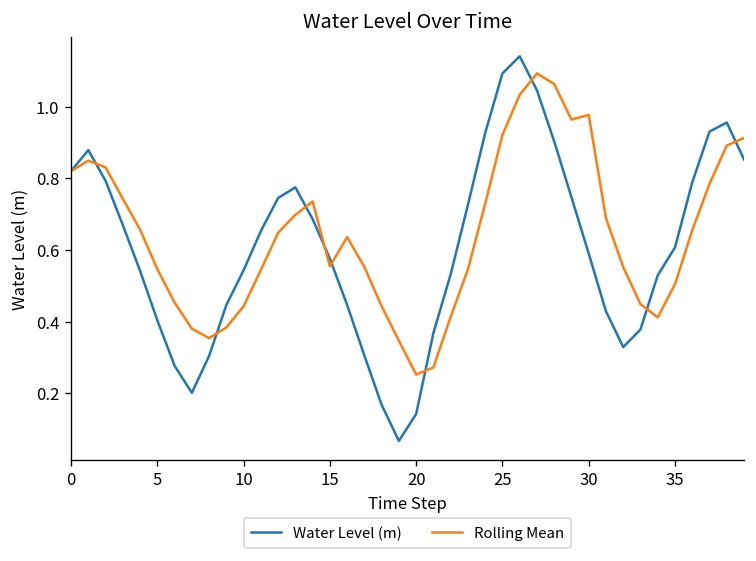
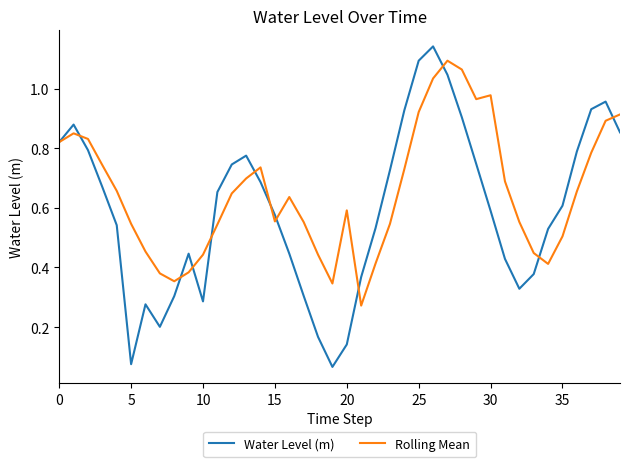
  {
    "Water Level (m)": {
-     "5": 0.40,
-     "10": 0.54,
+     "5": 0.08,
+     "10": 0.29,
      "15": 0.58,
      "20": 0.14,
      "25": 1.09,
      "30": 0.59,
      "35": 0.61
    },
    "Rolling Mean": {
      "5": 0.55,
      "10": 0.44,
      "15": 0.55,
-     "20": 0.25,
+     "20": 0.59,
      "25": 0.92,
      "30": 0.98,
      "35": 0.50
    }
  }
